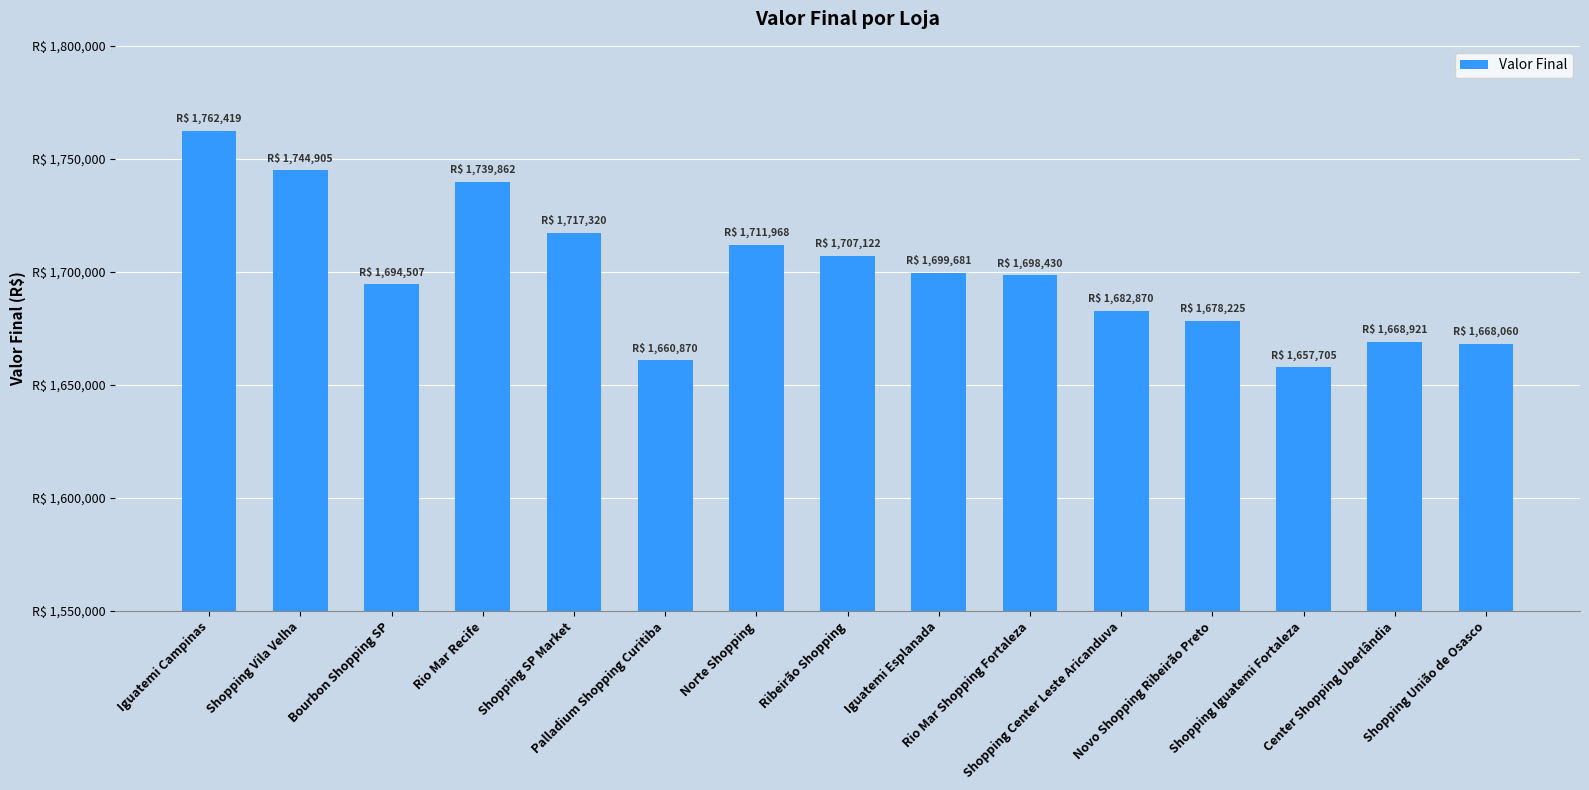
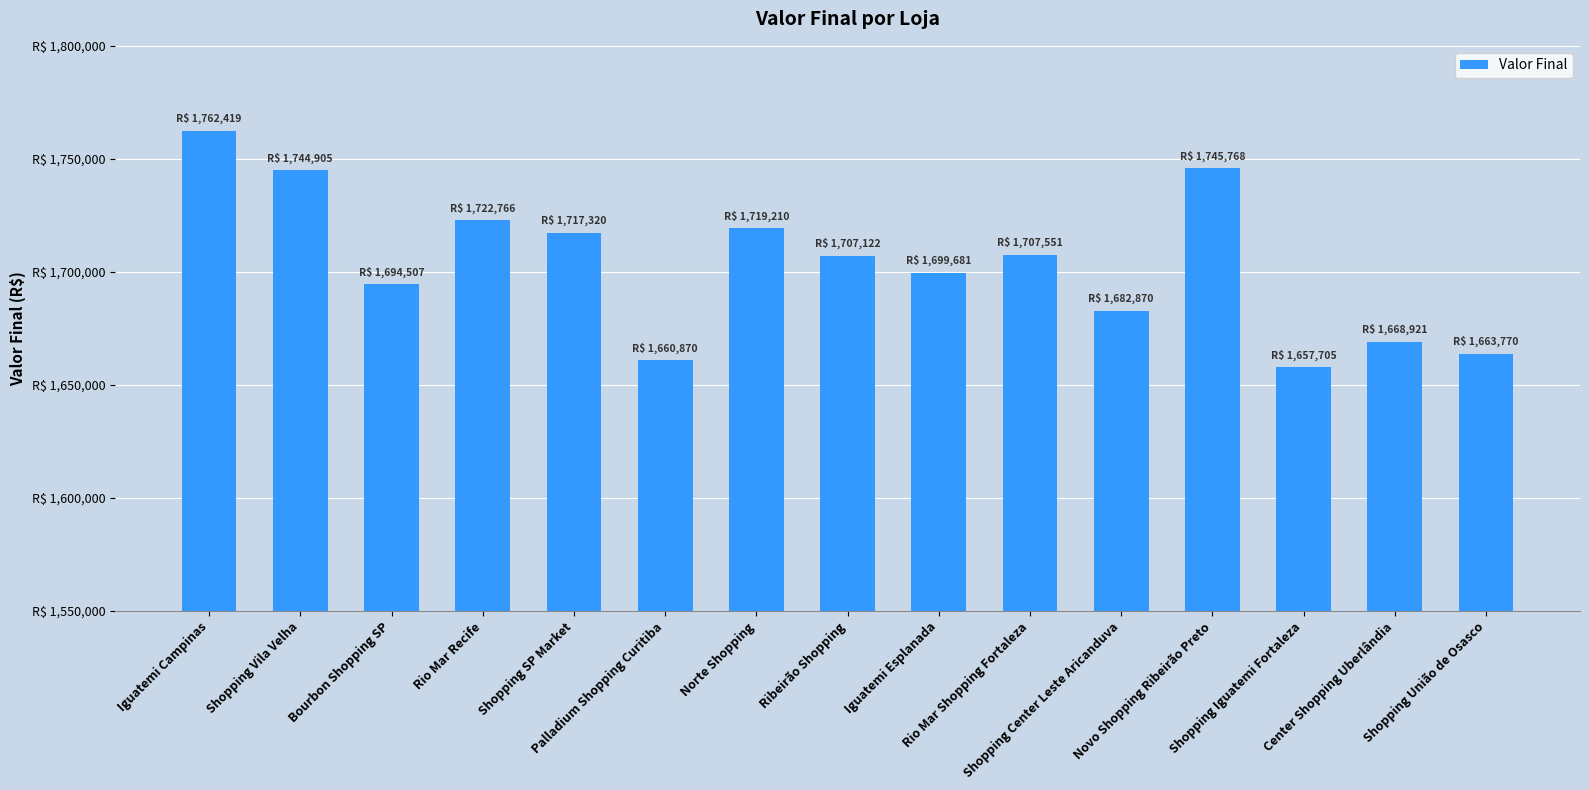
  {
    "Iguatemi Campinas": "1,762,419",
    "Shopping Vila Velha": "1,744,905",
    "Bourbon Shopping SP": "1,694,507",
-   "Rio Mar Recife": "1,739,862",
+   "Rio Mar Recife": "1,722,766",
    "Shopping SP Market": "1,717,320",
    "Palladium Shopping Curitiba": "1,660,870",
-   "Norte Shopping": "1,711,968",
+   "Norte Shopping": "1,719,210",
    "Ribeirão Shopping": "1,707,122",
    "Iguatemi Esplanada": "1,699,681",
-   "Rio Mar Shopping Fortaleza": "1,698,430",
+   "Rio Mar Shopping Fortaleza": "1,707,551",
    "Shopping Center Leste Aricanduva": "1,682,870",
-   "Novo Shopping Ribeirão Preto": "1,678,225",
+   "Novo Shopping Ribeirão Preto": "1,745,768",
    "Shopping Iguatemi Fortaleza": "1,657,705",
    "Center Shopping Uberlândia": "1,668,921",
-   "Shopping União de Osasco": "1,668,060"
+   "Shopping União de Osasco": "1,663,770"
  }
